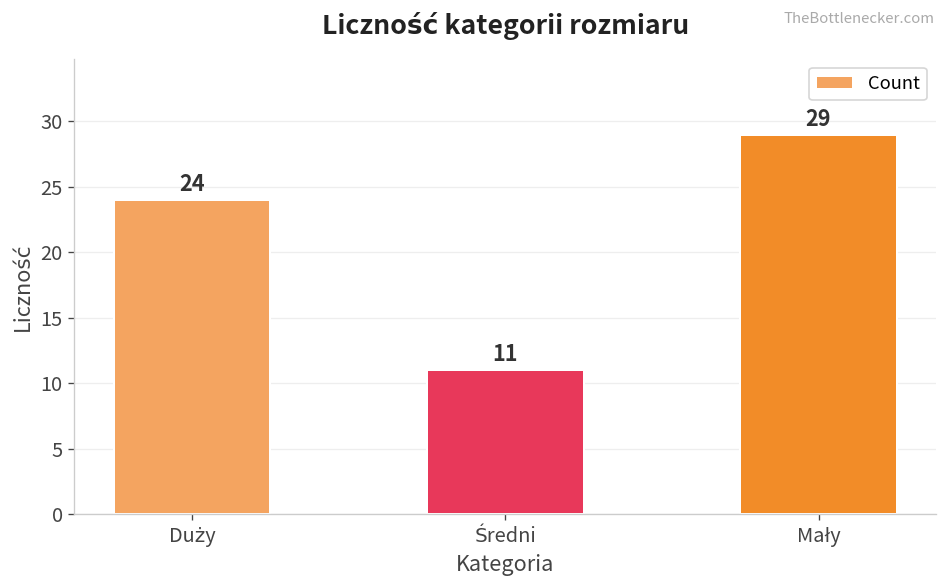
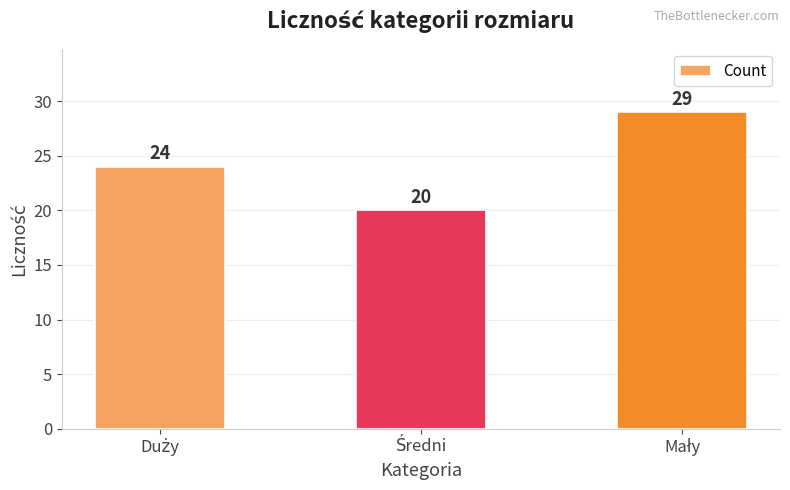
  {
    "Duży": 24,
-   "Średni": 11,
+   "Średni": 20,
    "Mały": 29
  }
